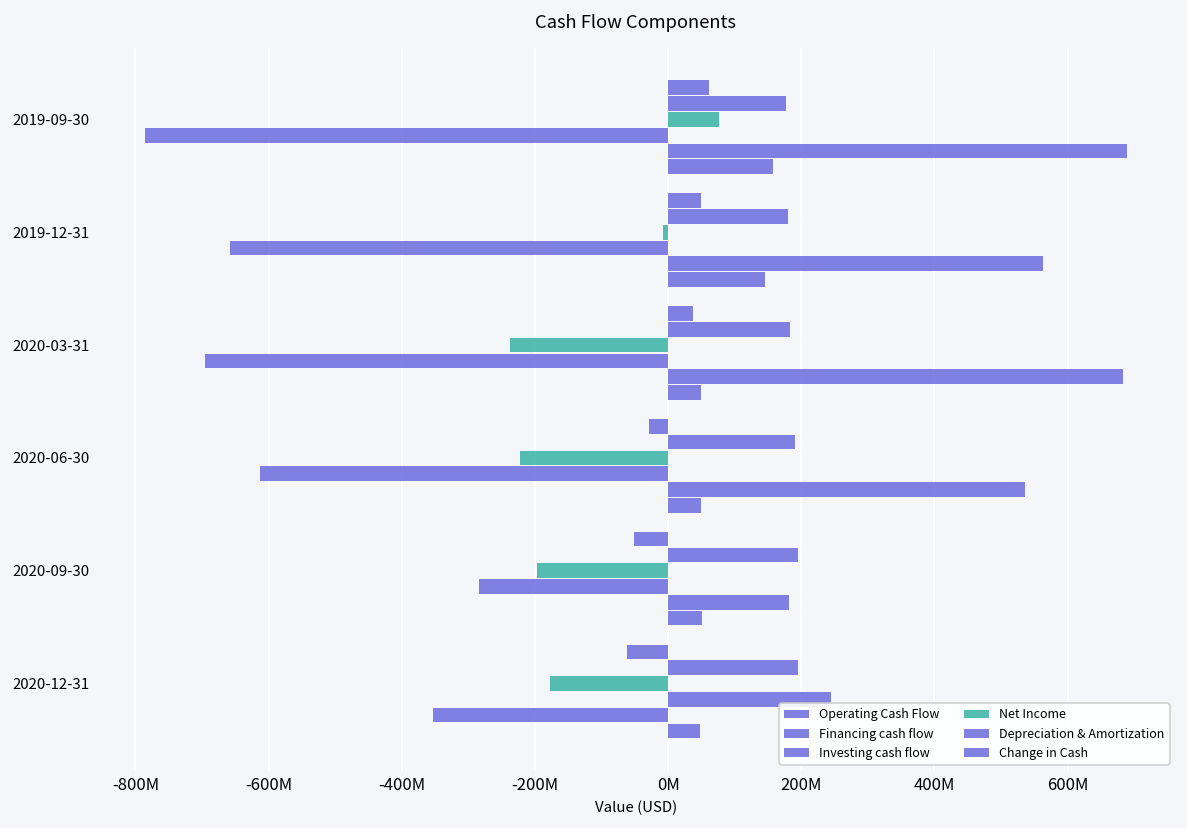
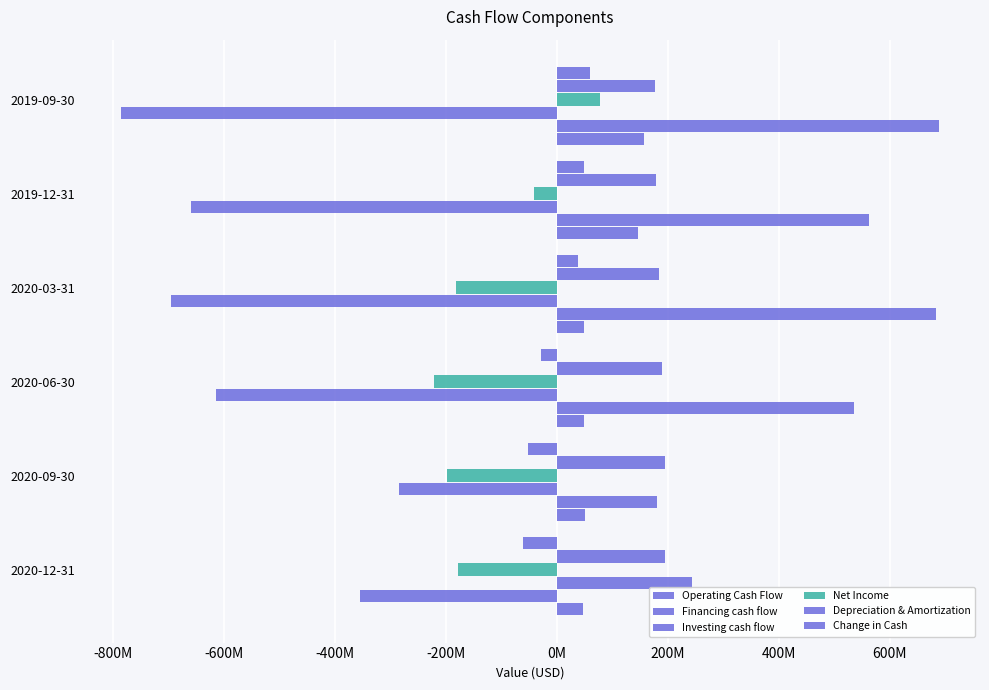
  {
    "Net Income": {
      "2019-09-30": 80000000,
-     "2019-12-31": -10000000,
-     "2020-03-31": -240000000,
+     "2019-12-31": -40000000,
+     "2020-03-31": -180000000,
      "2020-06-30": -220000000,
      "2020-09-30": -200000000,
      "2020-12-31": -180000000
    }
  }
